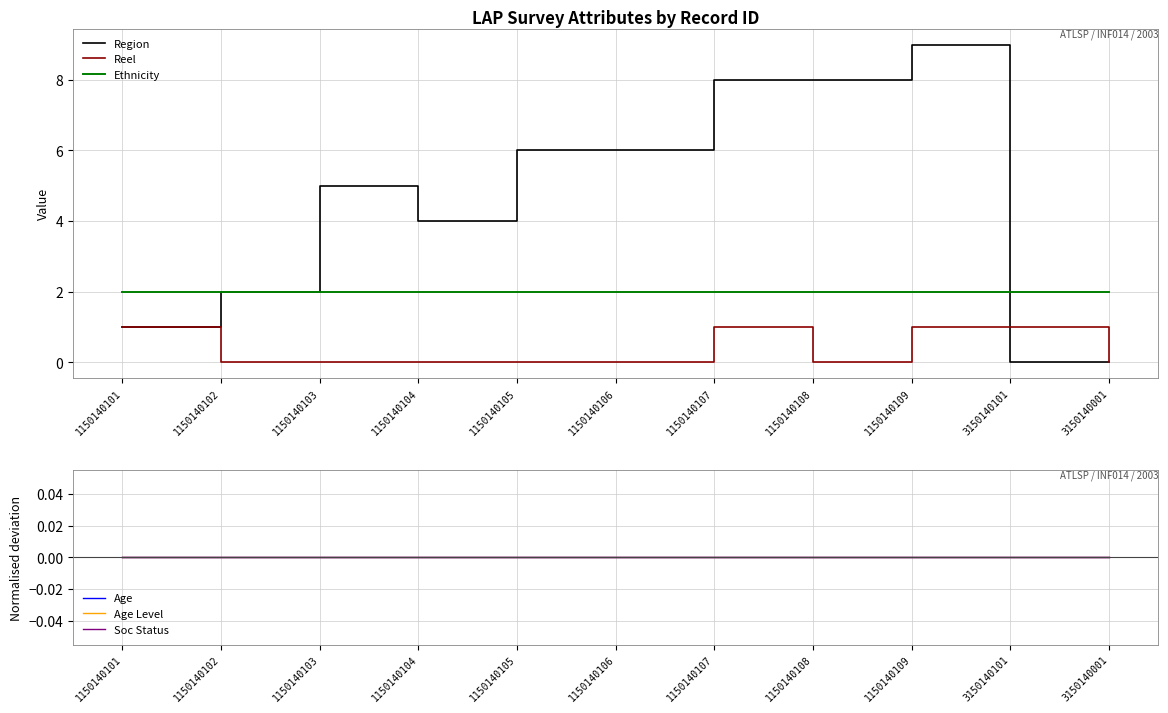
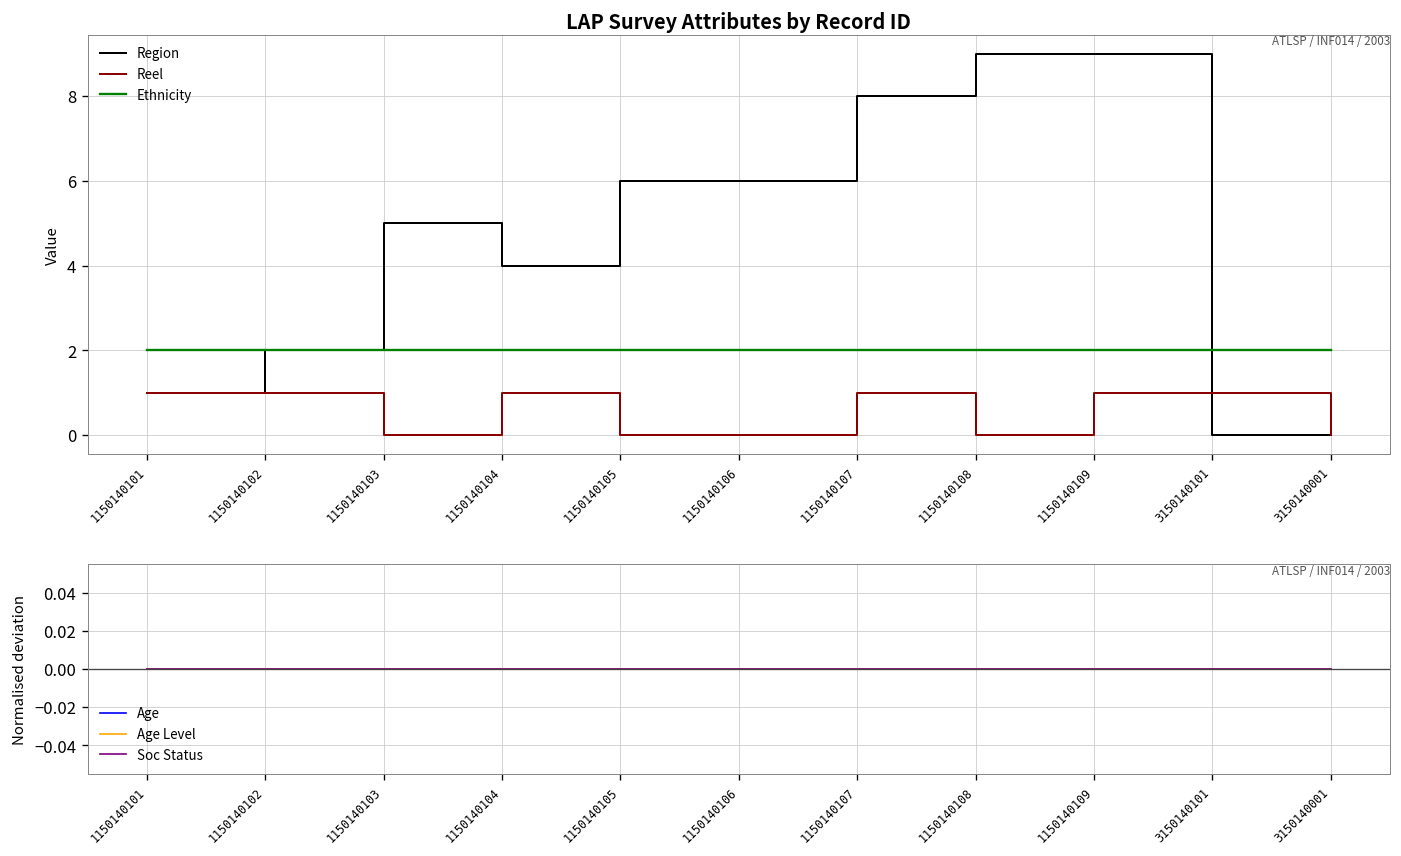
  {
    "LAP Survey Attributes by Record ID": {
      "Region": {
        "1150140103": 5,
        "1150140104": 4,
        "1150140105": 6,
        "1150140106": 6,
        "1150140107": 8,
-       "1150140108": 8,
+       "1150140108": 9,
        "1150140109": 9,
        "3150140101": 0
      },
      "Reel": {
-       "1150140102": 0,
+       "1150140102": 1,
        "1150140103": 0,
-       "1150140104": 0,
+       "1150140104": 1,
        "1150140105": 0,
        "1150140106": 0,
        "1150140107": 1,
        "1150140108": 0,
        "1150140109": 1,
        "3150140101": 1
      },
      "Ethnicity": {
        "1150140101": 2,
        "1150140103": 2,
        "1150140104": 2,
        "1150140105": 2,
        "1150140106": 2,
        "1150140107": 2,
        "1150140108": 2,
        "1150140109": 2,
        "3150140101": 2,
        "3150140001": 2
      }
    }
  }
